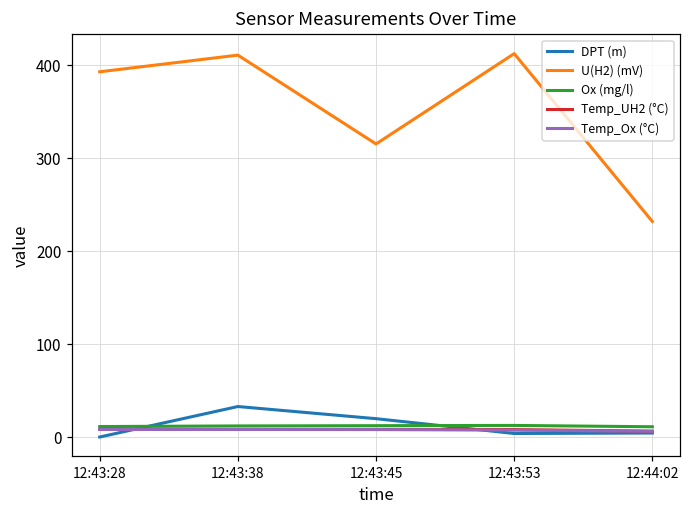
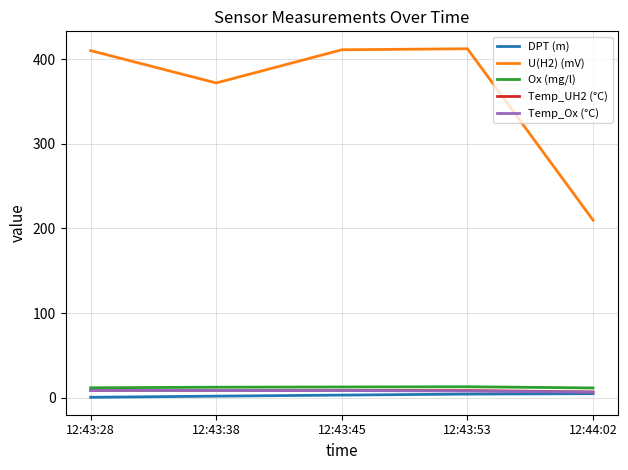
  {
    "DPT (m)": {
      "12:43:28": 0,
-     "12:43:38": 30,
-     "12:43:45": 20,
+     "12:43:38": 0,
+     "12:43:45": 0,
      "12:43:53": 0
    },
    "U(H2) (mV)": {
-     "12:43:28": 390,
-     "12:43:38": 410,
-     "12:43:45": 320,
+     "12:43:28": 410,
+     "12:43:38": 370,
+     "12:43:45": 410,
      "12:43:53": 410,
-     "12:44:02": 230
+     "12:44:02": 210
    },
    "Ox (mg/l)": {
      "12:43:28": 10,
      "12:43:38": 10,
      "12:43:45": 10,
      "12:43:53": 10,
      "12:44:02": 10
    }
  }
